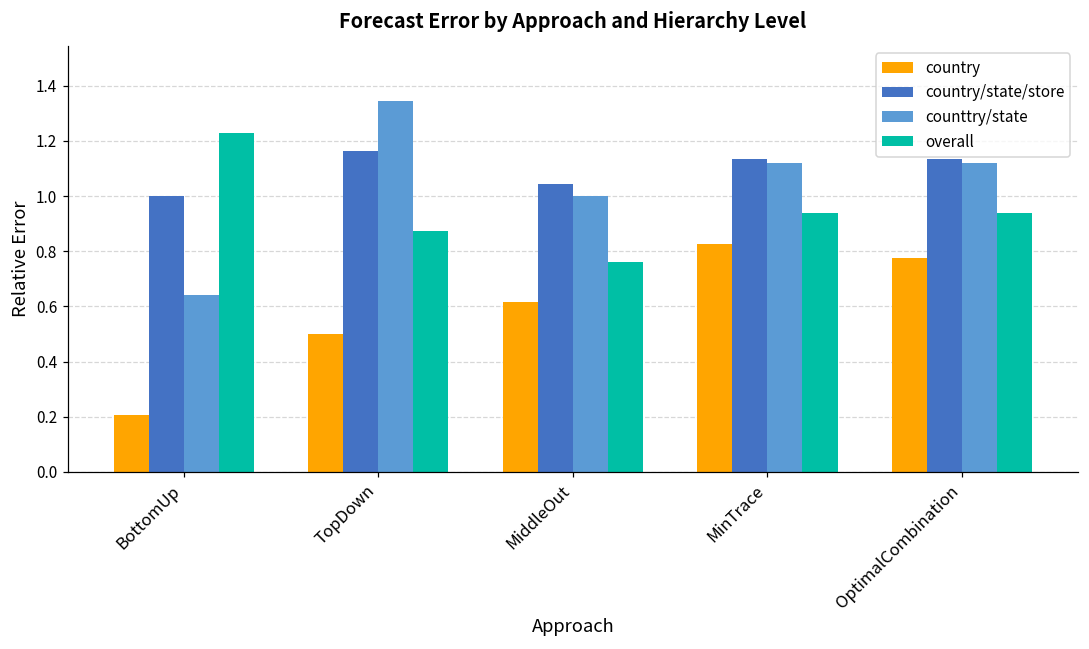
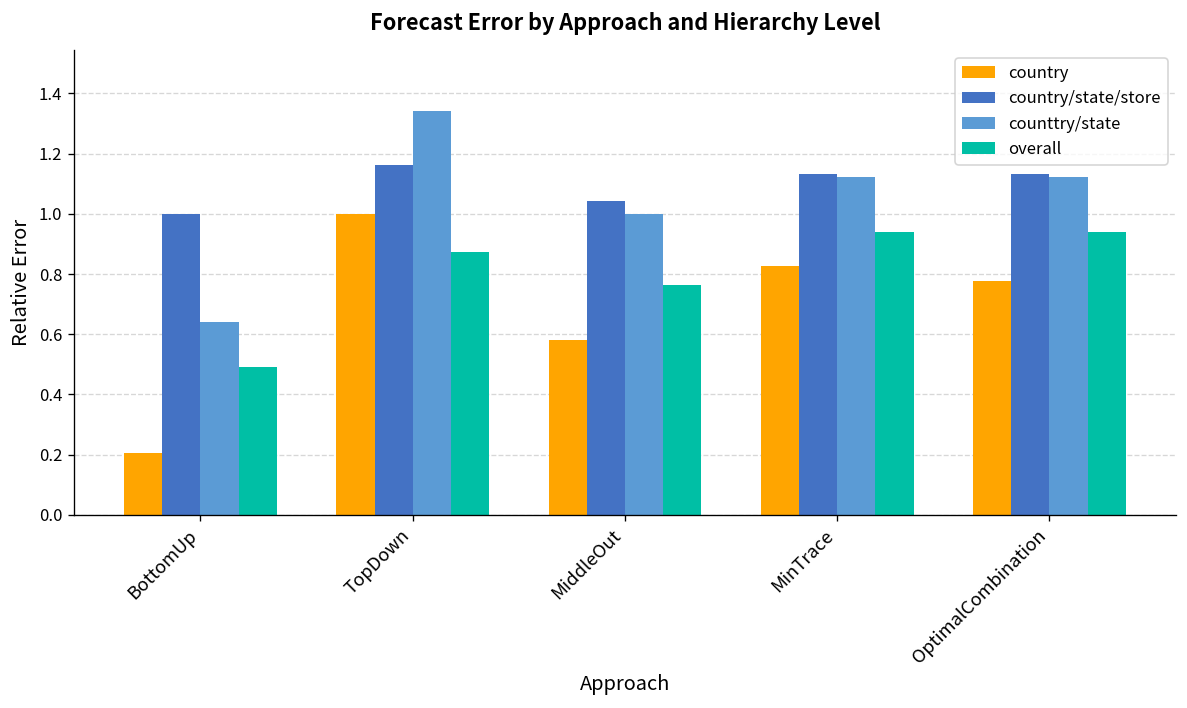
  {
    "country": {
      "BottomUp": 0.21,
-     "TopDown": 0.5,
-     "MiddleOut": 0.62,
+     "TopDown": 1.0,
+     "MiddleOut": 0.58,
      "MinTrace": 0.83,
      "OptimalCombination": 0.78
    },
    "overall": {
-     "BottomUp": 1.23,
+     "BottomUp": 0.49,
      "TopDown": 0.87,
      "MiddleOut": 0.76,
      "MinTrace": 0.94,
      "OptimalCombination": 0.94
    }
  }
